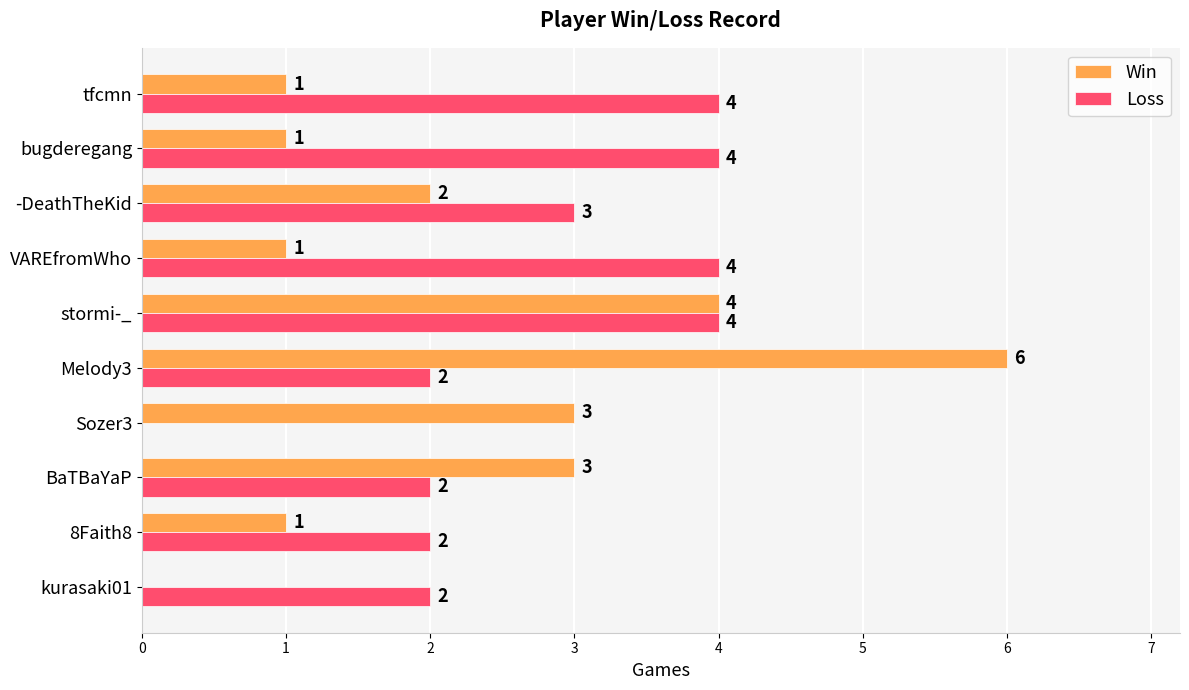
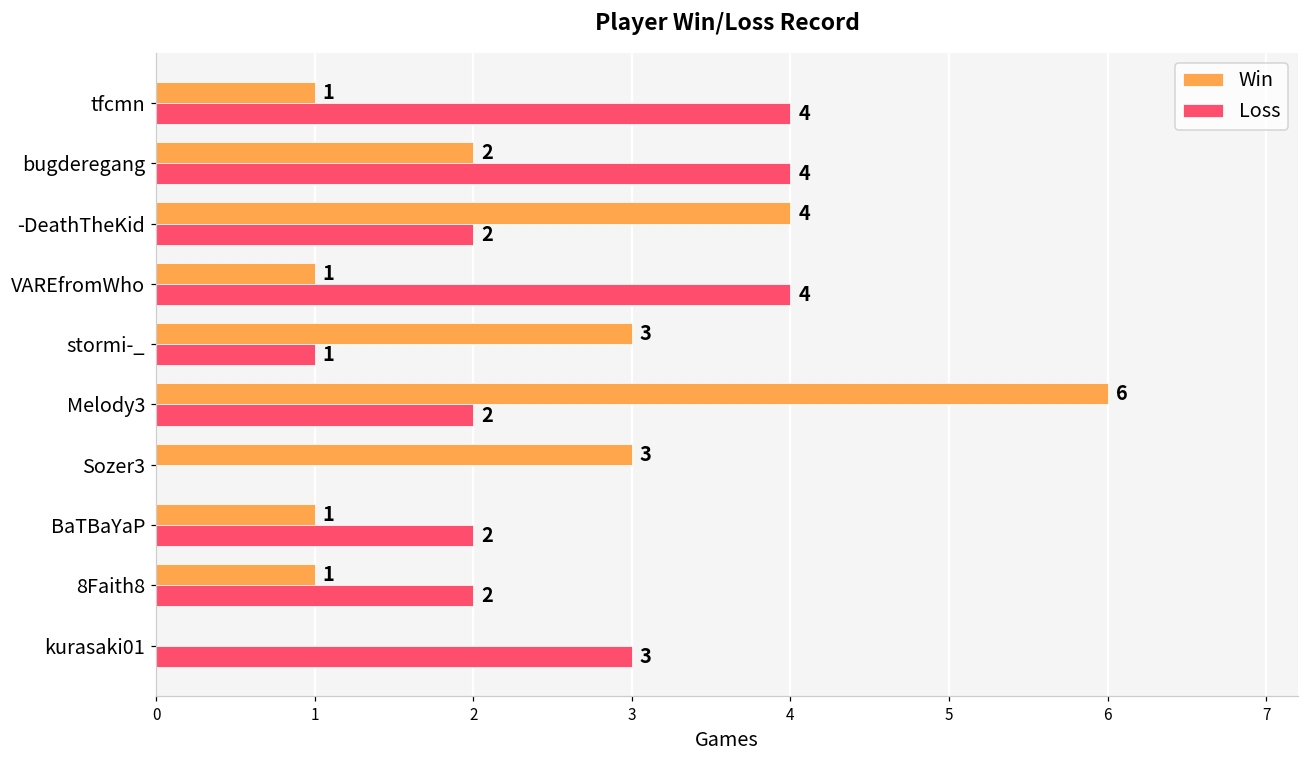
  {
    "Win": {
      "tfcmn": 1,
-     "bugderegang": 1,
-     "-DeathTheKid": 2,
+     "bugderegang": 2,
+     "-DeathTheKid": 4,
      "VAREfromWho": 1,
-     "stormi-_": 4,
+     "stormi-_": 3,
      "Melody3": 6,
      "Sozer3": 3,
-     "BaTBaYaP": 3,
+     "BaTBaYaP": 1,
      "8Faith8": 1
    },
    "Loss": {
      "tfcmn": 4,
      "bugderegang": 4,
-     "-DeathTheKid": 3,
+     "-DeathTheKid": 2,
      "VAREfromWho": 4,
-     "stormi-_": 4,
+     "stormi-_": 1,
      "Melody3": 2,
      "BaTBaYaP": 2,
      "8Faith8": 2,
-     "kurasaki01": 2
+     "kurasaki01": 3
    }
  }
